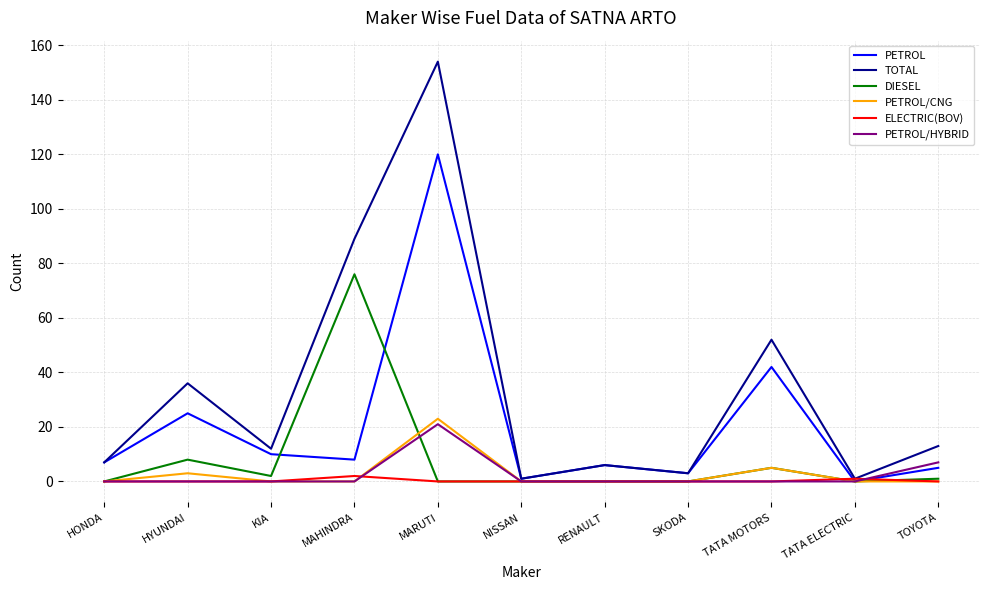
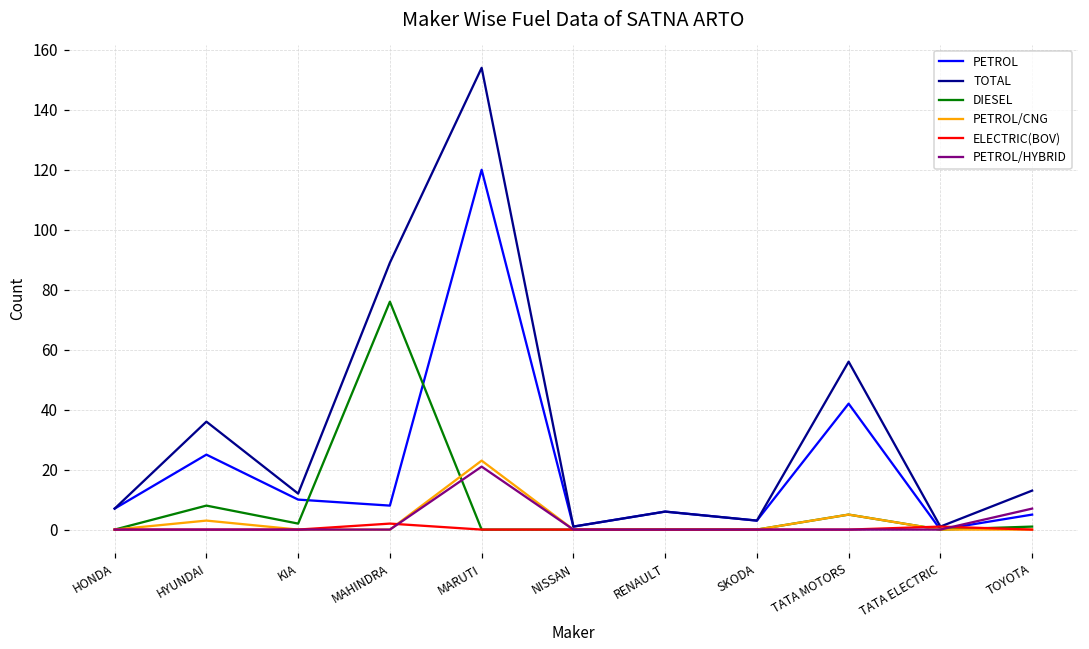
  {
    "PETROL": {
      "HYUNDAI": 25,
      "KIA": 10,
      "MAHINDRA": 8,
      "MARUTI": 120,
      "TATA MOTORS": 42,
      "TOYOTA": 5
    },
    "TOTAL": {
      "HYUNDAI": 36,
      "KIA": 12,
      "MAHINDRA": 89,
      "MARUTI": 154,
-     "TATA MOTORS": 52,
+     "TATA MOTORS": 56,
      "TOYOTA": 13
    },
    "DIESEL": {
      "HYUNDAI": 8,
      "KIA": 2,
      "MAHINDRA": 76,
      "TOYOTA": 1
    },
    "PETROL/CNG": {
      "HYUNDAI": 3,
      "MARUTI": 23
    },
    "ELECTRIC(BOV)": {
      "MAHINDRA": 2
    },
    "PETROL/HYBRID": {
      "MARUTI": 21,
      "TOYOTA": 7
    }
  }
